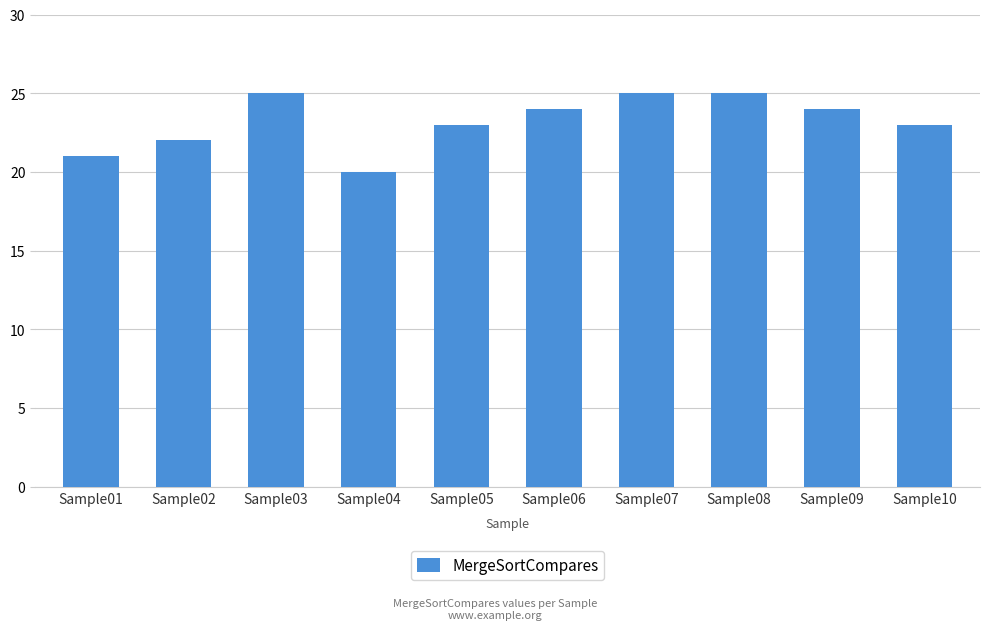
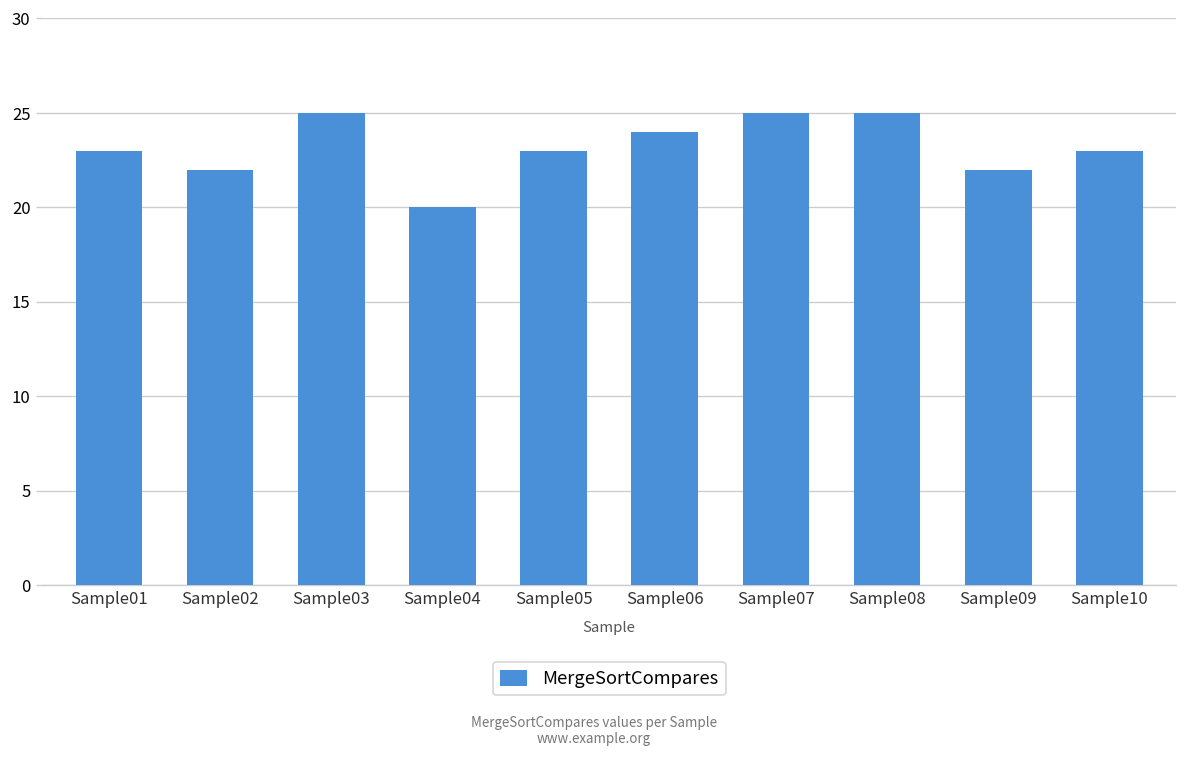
  {
-   "Sample01": 21,
+   "Sample01": 23,
    "Sample02": 22,
    "Sample03": 25,
    "Sample04": 20,
    "Sample05": 23,
    "Sample06": 24,
    "Sample07": 25,
    "Sample08": 25,
-   "Sample09": 24,
+   "Sample09": 22,
    "Sample10": 23
  }
